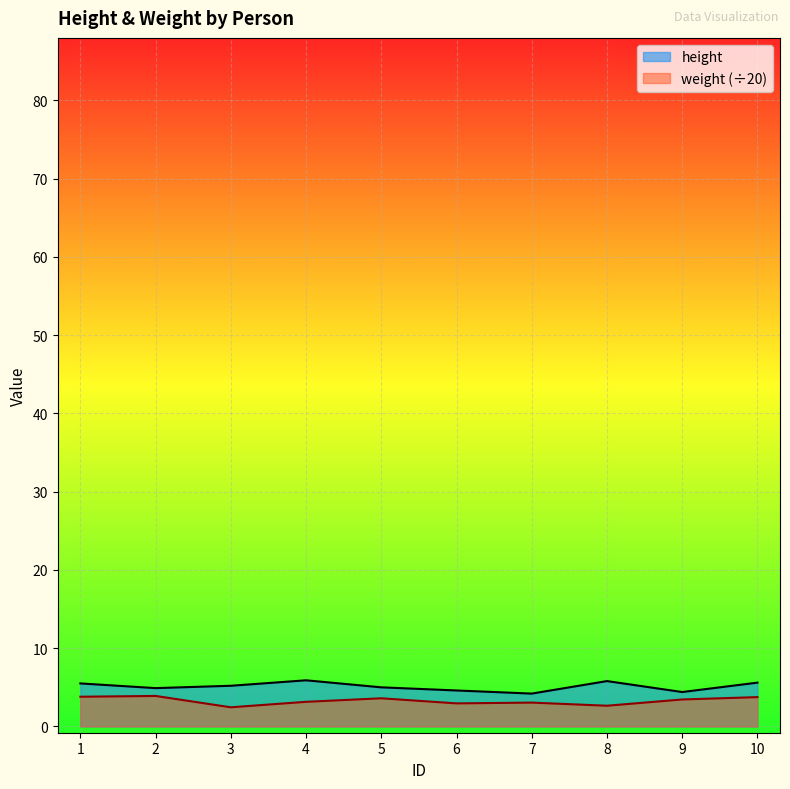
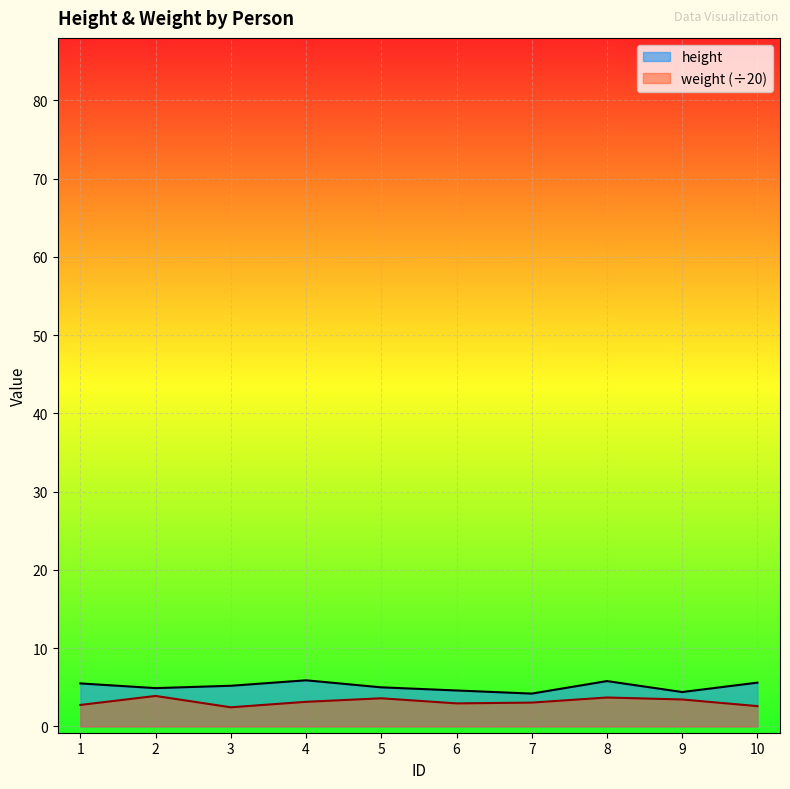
  {
    "height": {
      "1": 6,
      "2": 5,
      "3": 5,
      "4": 6,
      "5": 5,
      "6": 5,
      "7": 4,
      "8": 6,
      "9": 4,
      "10": 6
    },
    "weight (÷20)": {
-     "1": 4,
+     "1": 3,
      "2": 4,
      "3": 2,
      "4": 3,
      "5": 4,
      "6": 3,
      "7": 3,
-     "8": 3,
+     "8": 4,
      "9": 3,
-     "10": 4
+     "10": 3
    }
  }
